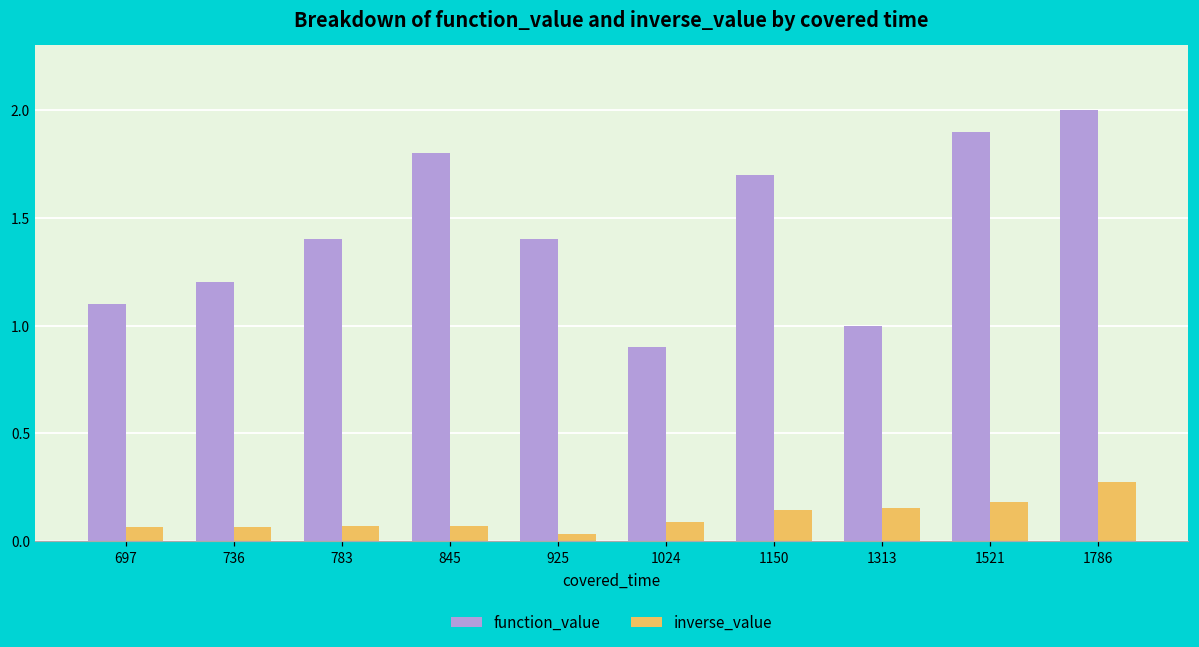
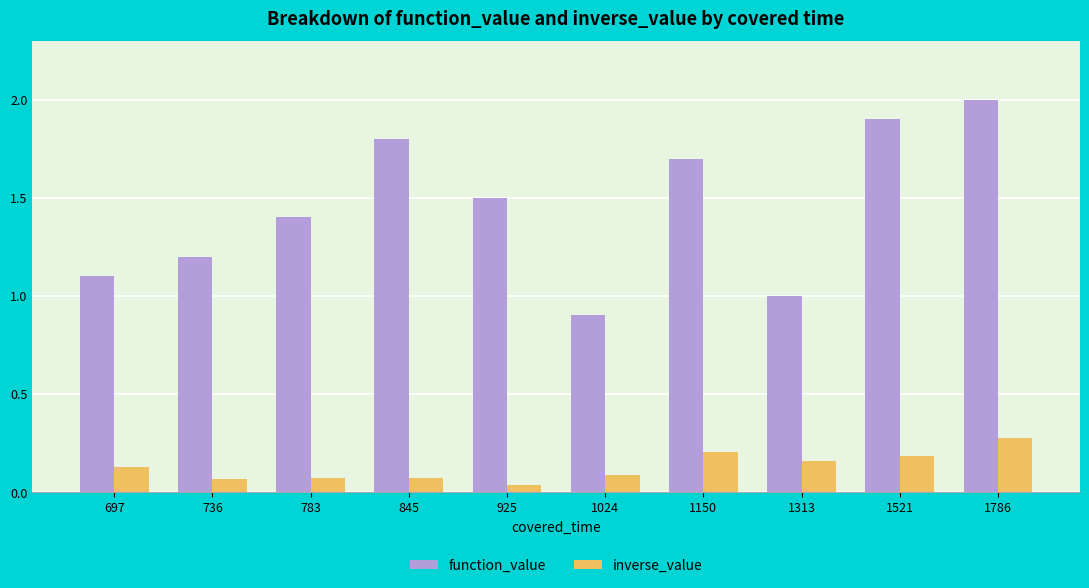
  {
    "function_value": {
      "697": 1.1,
      "736": 1.2,
      "783": 1.4,
      "845": 1.8,
-     "925": 1.4,
+     "925": 1.5,
      "1024": 0.9,
      "1150": 1.7,
      "1313": 1.0,
      "1521": 1.9,
      "1786": 2.0
    },
    "inverse_value": {
-     "697": 0.07,
+     "697": 0.13,
      "736": 0.07,
      "783": 0.07,
      "845": 0.07,
      "925": 0.03,
      "1024": 0.09,
-     "1150": 0.15,
+     "1150": 0.20,
      "1313": 0.16,
      "1521": 0.18,
      "1786": 0.27
    }
  }
